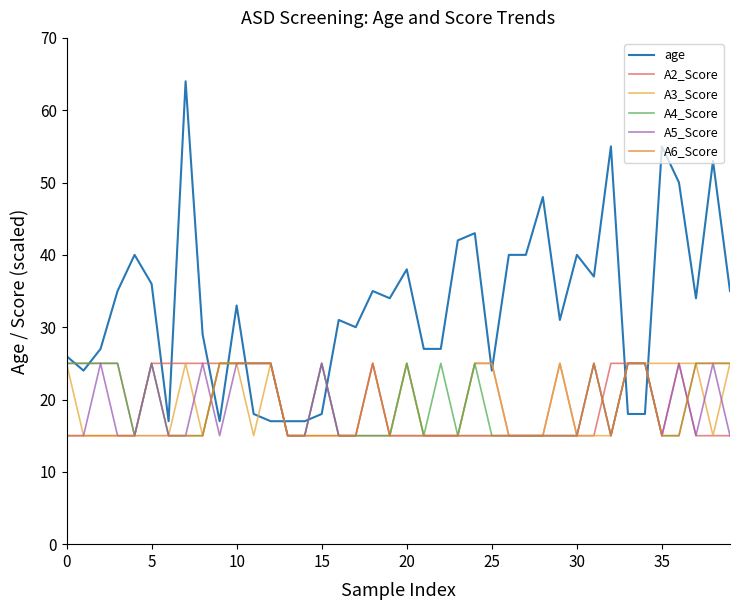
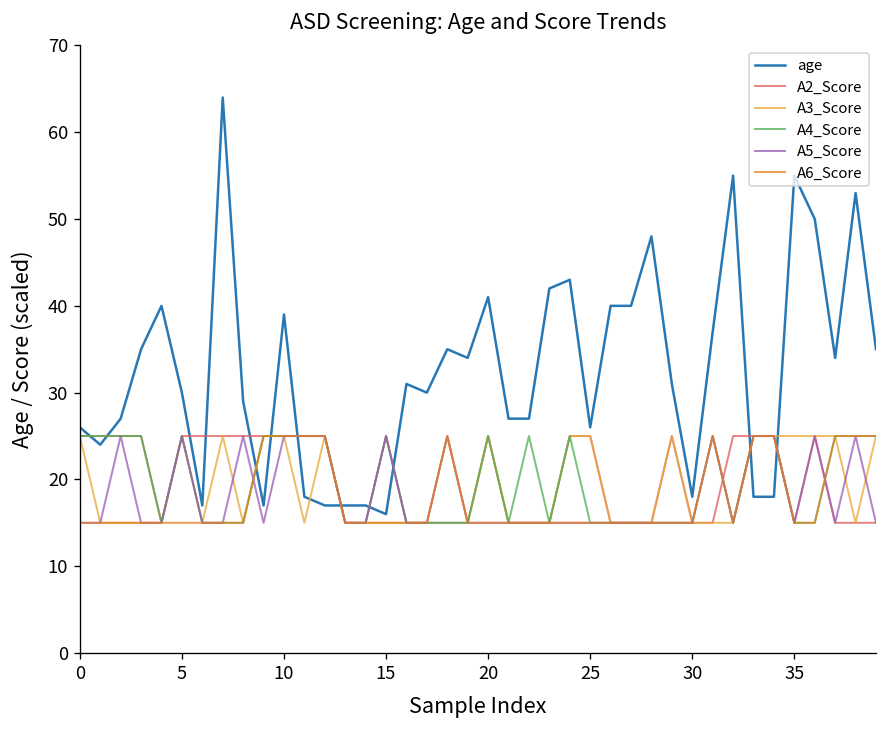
  {
    "age": {
      "0": 26,
-     "5": 36,
-     "10": 33,
-     "15": 18,
-     "20": 38,
-     "25": 24,
-     "30": 40
+     "5": 30,
+     "10": 39,
+     "15": 16,
+     "20": 41,
+     "25": 26,
+     "30": 18
    }
  }
